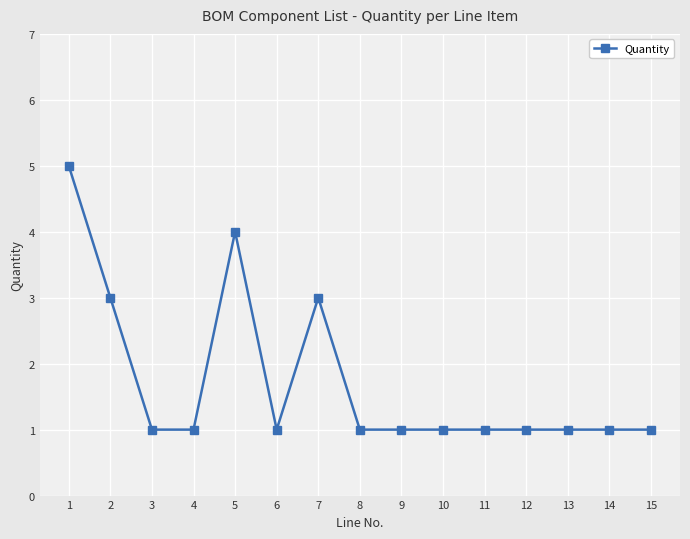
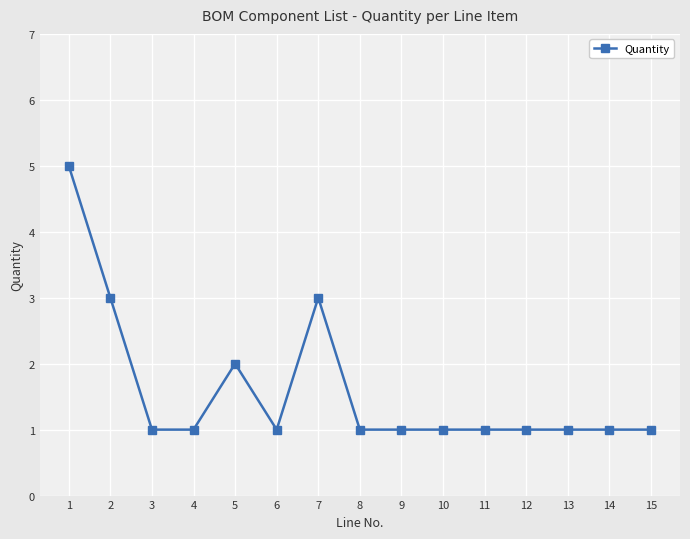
  {
    "1": 5,
    "2": 3,
    "3": 1,
    "4": 1,
-   "5": 4,
+   "5": 2,
    "6": 1,
    "7": 3,
    "8": 1,
    "9": 1,
    "10": 1,
    "11": 1,
    "12": 1,
    "13": 1,
    "14": 1,
    "15": 1
  }
